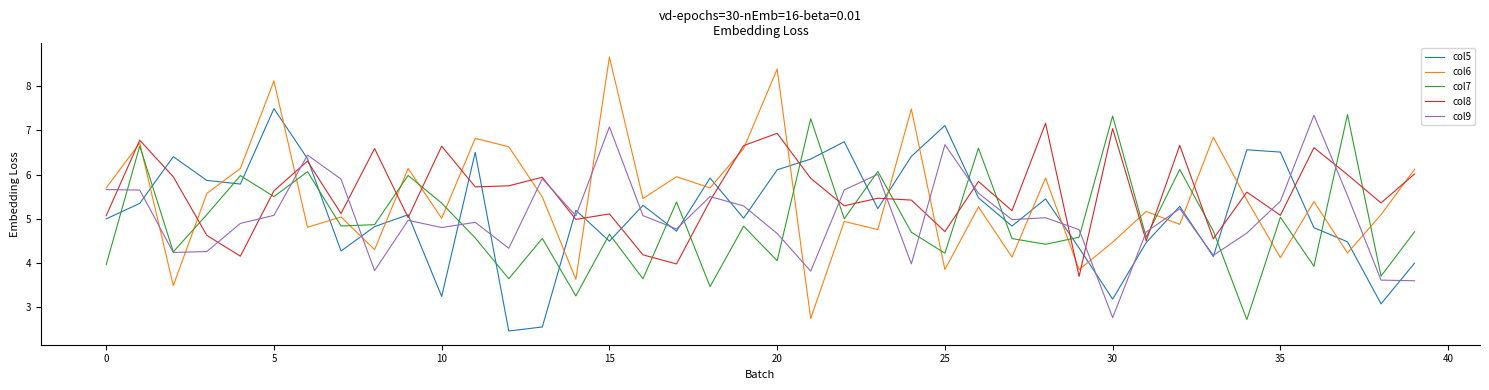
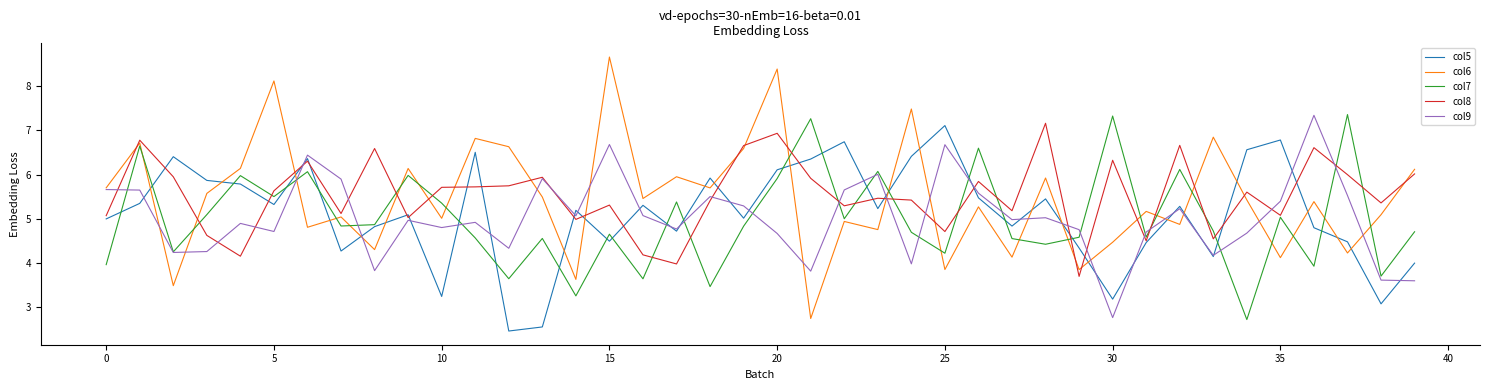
  {
    "col5": {
      "0": 5.0,
-     "5": 7.5,
+     "5": 5.3,
      "10": 3.2,
      "15": 4.5,
      "20": 6.1,
      "25": 7.1,
      "30": 3.2,
-     "35": 6.5
+     "35": 6.8
    },
    "col6": {
      "5": 8.1,
      "10": 5.0,
      "15": 8.7,
      "20": 8.4,
      "25": 3.8,
      "30": 4.5,
      "35": 4.1
    },
    "col7": {
      "0": 4.0,
      "5": 5.5,
      "10": 5.4,
      "15": 4.6,
-     "20": 4.0,
+     "20": 5.9,
      "25": 4.2,
      "30": 7.3
    },
    "col8": {
      "0": 5.1,
      "5": 5.6,
-     "10": 6.6,
-     "15": 5.1,
+     "10": 5.7,
+     "15": 5.3,
      "20": 6.9,
      "25": 4.7,
-     "30": 7.0
+     "30": 6.3
    },
    "col9": {
-     "5": 5.1,
+     "5": 4.7,
      "10": 4.8,
-     "15": 7.1,
+     "15": 6.7,
      "20": 4.7,
      "25": 6.7,
      "30": 2.8,
      "35": 5.4
    }
  }
